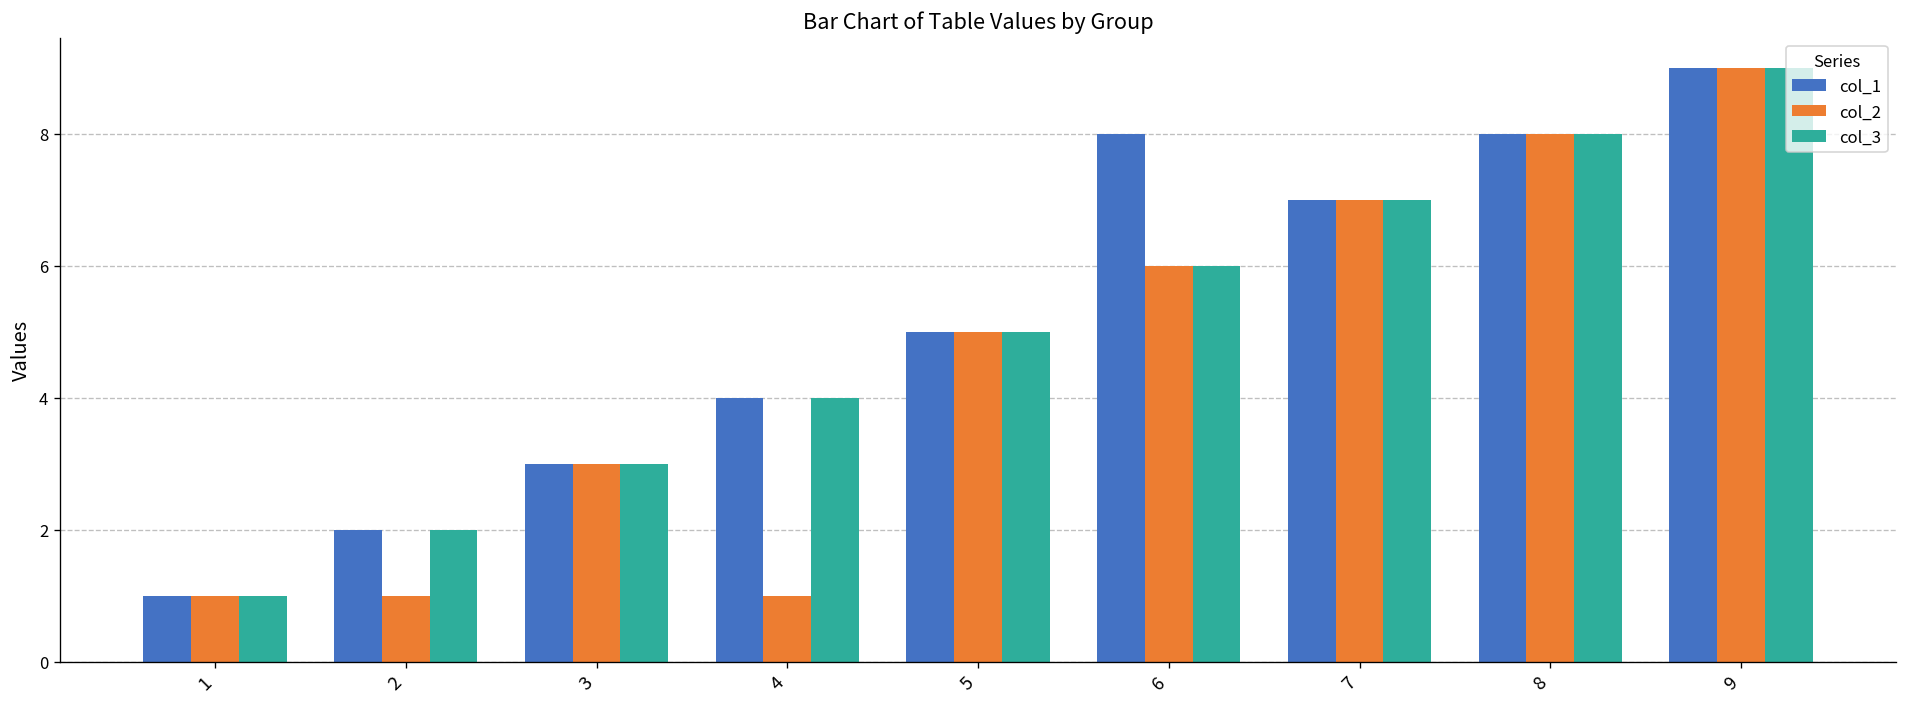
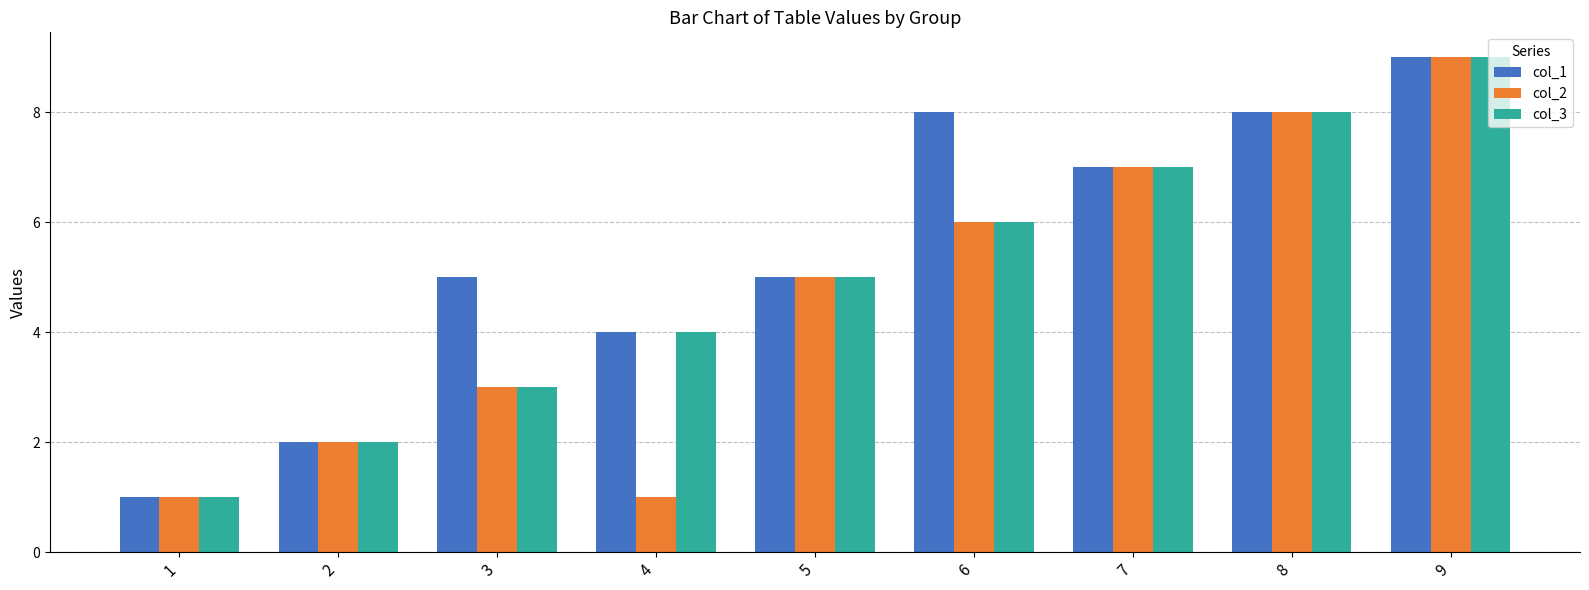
  {
    "col_1": {
      "1": 1,
      "2": 2,
-     "3": 3,
+     "3": 5,
      "4": 4,
      "5": 5,
      "6": 8,
      "7": 7,
      "8": 8,
      "9": 9
    },
    "col_2": {
      "1": 1,
-     "2": 1,
+     "2": 2,
      "3": 3,
      "4": 1,
      "5": 5,
      "6": 6,
      "7": 7,
      "8": 8,
      "9": 9
    },
    "col_3": {
      "1": 1,
      "2": 2,
      "3": 3,
      "4": 4,
      "5": 5,
      "6": 6,
      "7": 7,
      "8": 8
    }
  }
